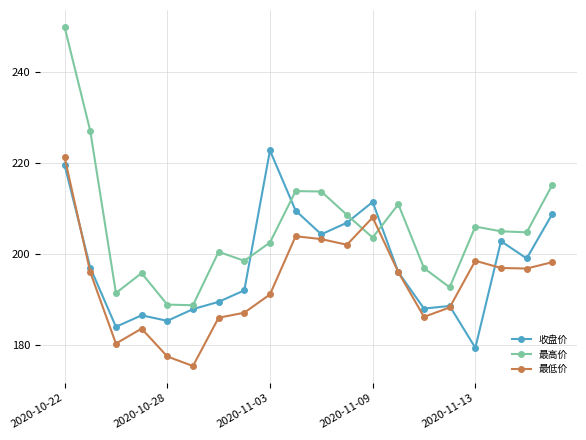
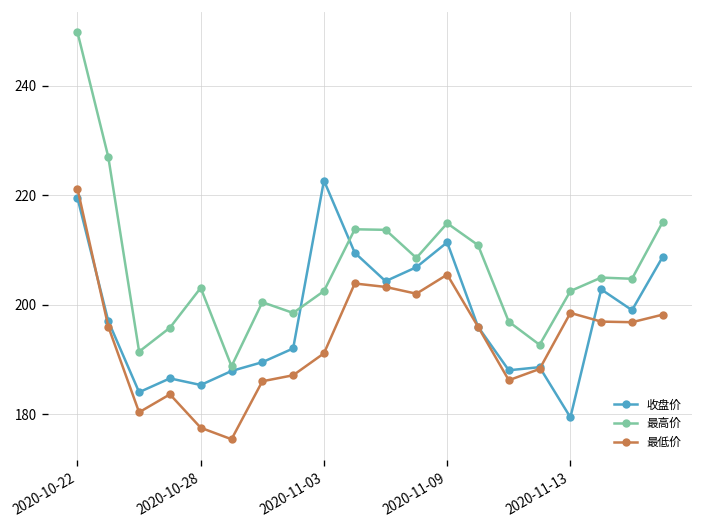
  {
    "收盘价": {
      "2020-10-22": 220,
      "2020-10-28": 185,
      "2020-11-03": 223,
      "2020-11-09": 211,
      "2020-11-13": 179
    },
    "最高价": {
      "2020-10-22": 250,
-     "2020-10-28": 189,
+     "2020-10-28": 203,
      "2020-11-03": 203,
-     "2020-11-09": 204,
-     "2020-11-13": 206
+     "2020-11-09": 215,
+     "2020-11-13": 203
    },
    "最低价": {
      "2020-10-22": 221,
      "2020-10-28": 178,
      "2020-11-03": 191,
-     "2020-11-09": 208,
+     "2020-11-09": 206,
      "2020-11-13": 199
    }
  }
